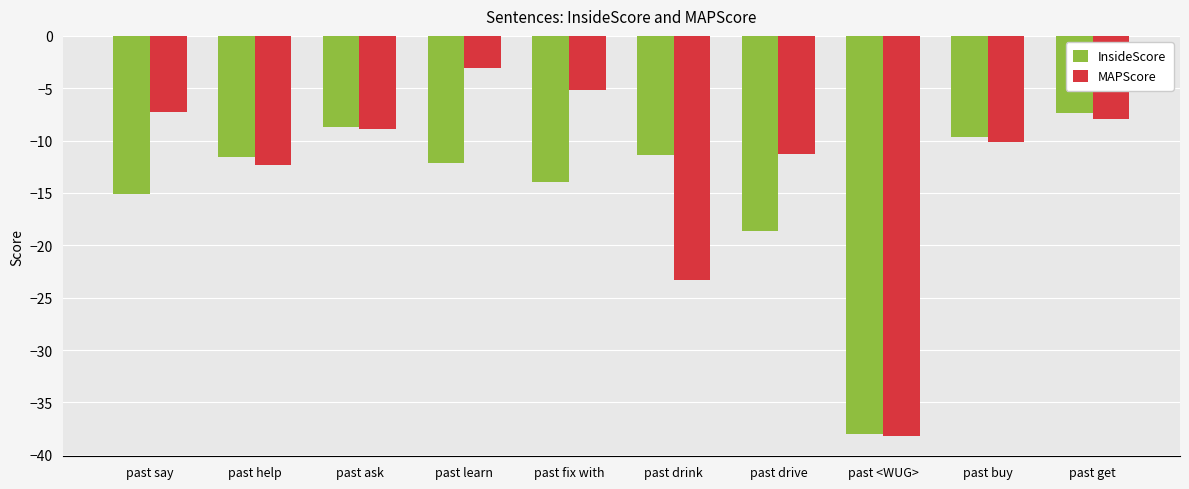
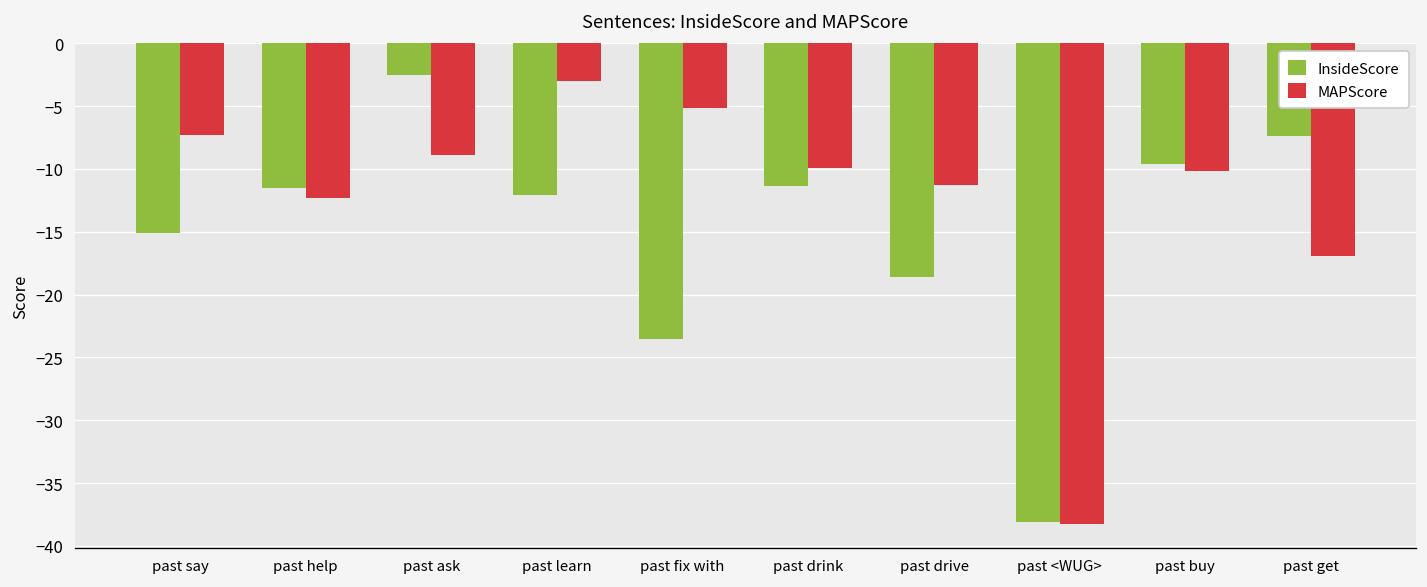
  {
    "InsideScore": {
      "past say": -15.1,
      "past help": -11.5,
-     "past ask": -8.7,
+     "past ask": -2.5,
      "past learn": -12.1,
-     "past fix with": -14.0,
+     "past fix with": -23.6,
      "past drink": -11.3,
      "past drive": -18.6,
      "past <WUG>": -38.1,
      "past buy": -9.6,
      "past get": -7.4
    },
    "MAPScore": {
      "past say": -7.3,
      "past help": -12.3,
      "past ask": -8.9,
      "past learn": -3.0,
      "past fix with": -5.2,
-     "past drink": -23.3,
+     "past drink": -10.0,
      "past drive": -11.3,
      "past <WUG>": -38.2,
      "past buy": -10.2,
-     "past get": -7.9
+     "past get": -16.9
    }
  }
